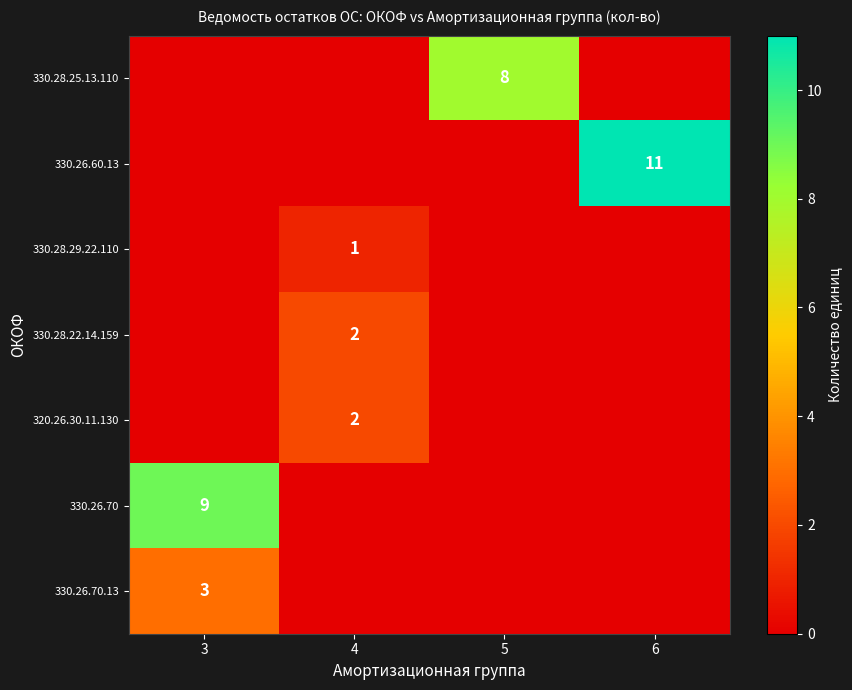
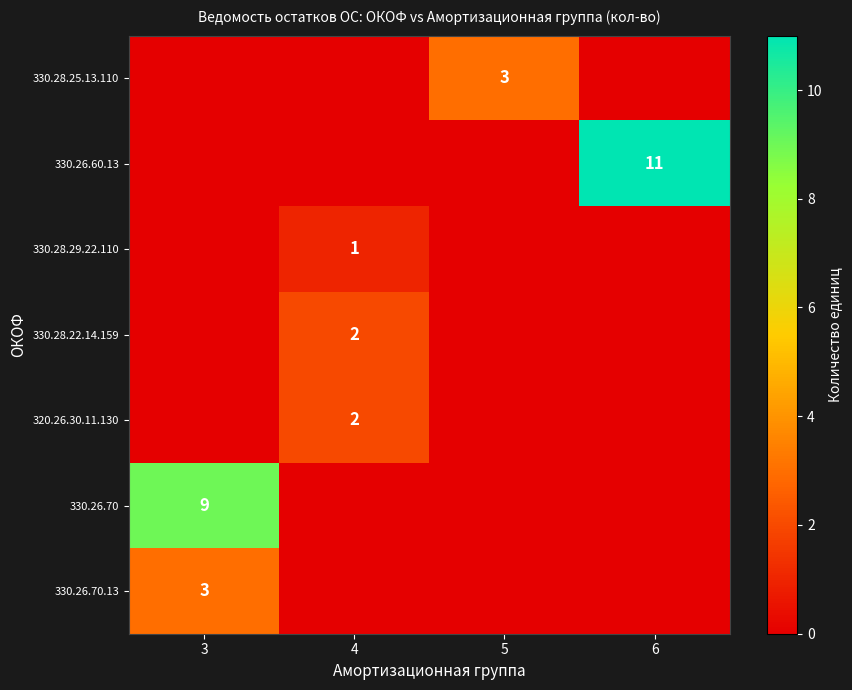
  {
    "330.28.25.13.110": {
-     "5": 8
+     "5": 3
    },
    "330.26.60.13": {
      "6": 11
    },
    "330.28.29.22.110": {
      "4": 1
    },
    "330.28.22.14.159": {
      "4": 2
    },
    "320.26.30.11.130": {
      "4": 2
    },
    "330.26.70": {
      "3": 9
    },
    "330.26.70.13": {
      "3": 3
    }
  }
